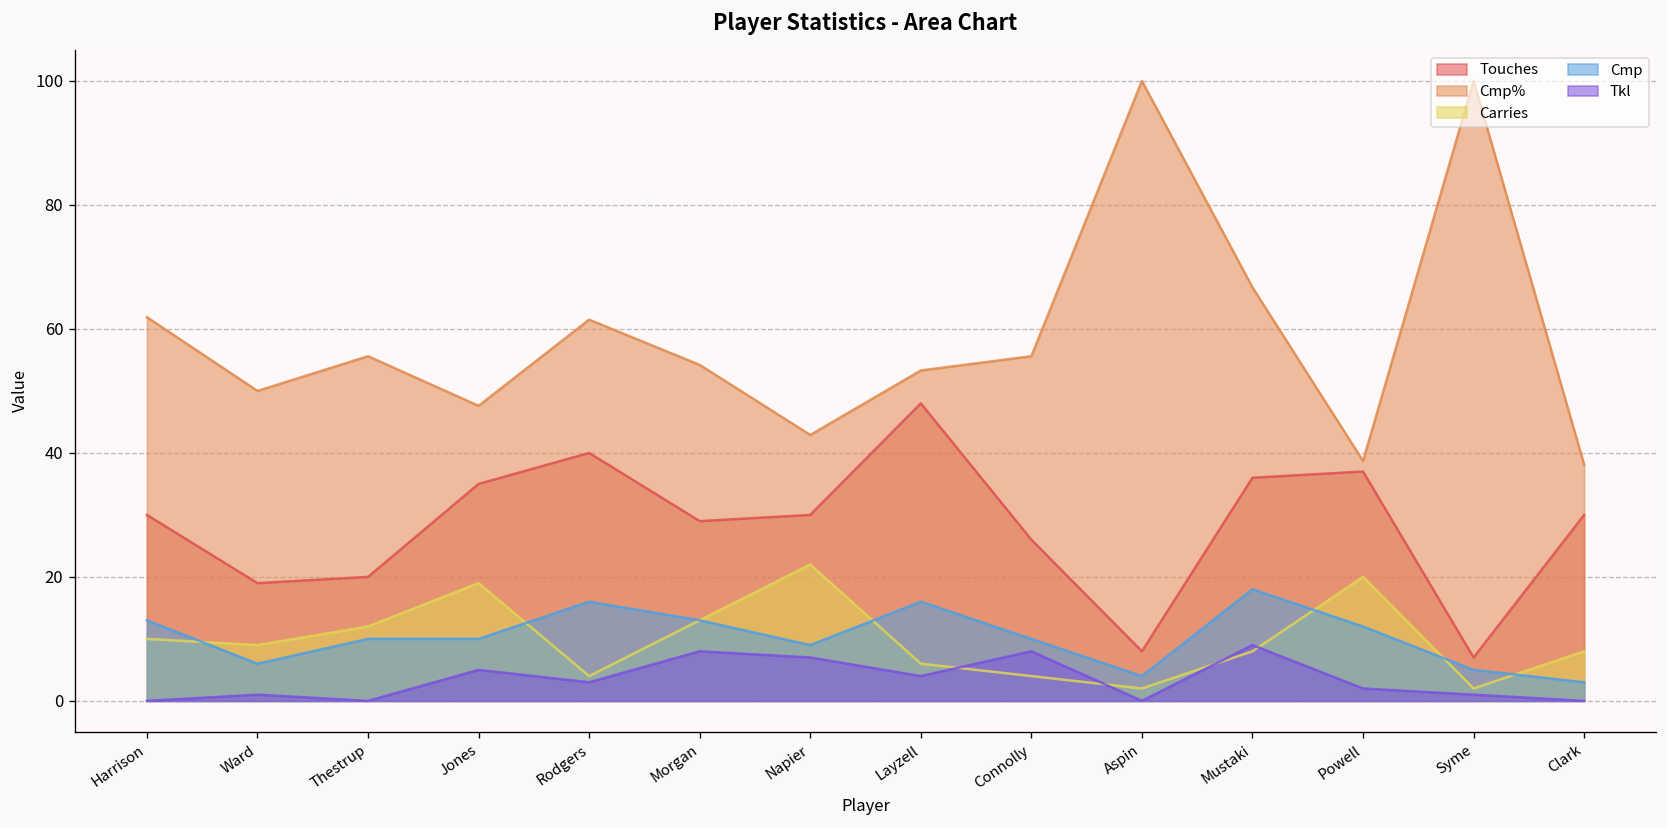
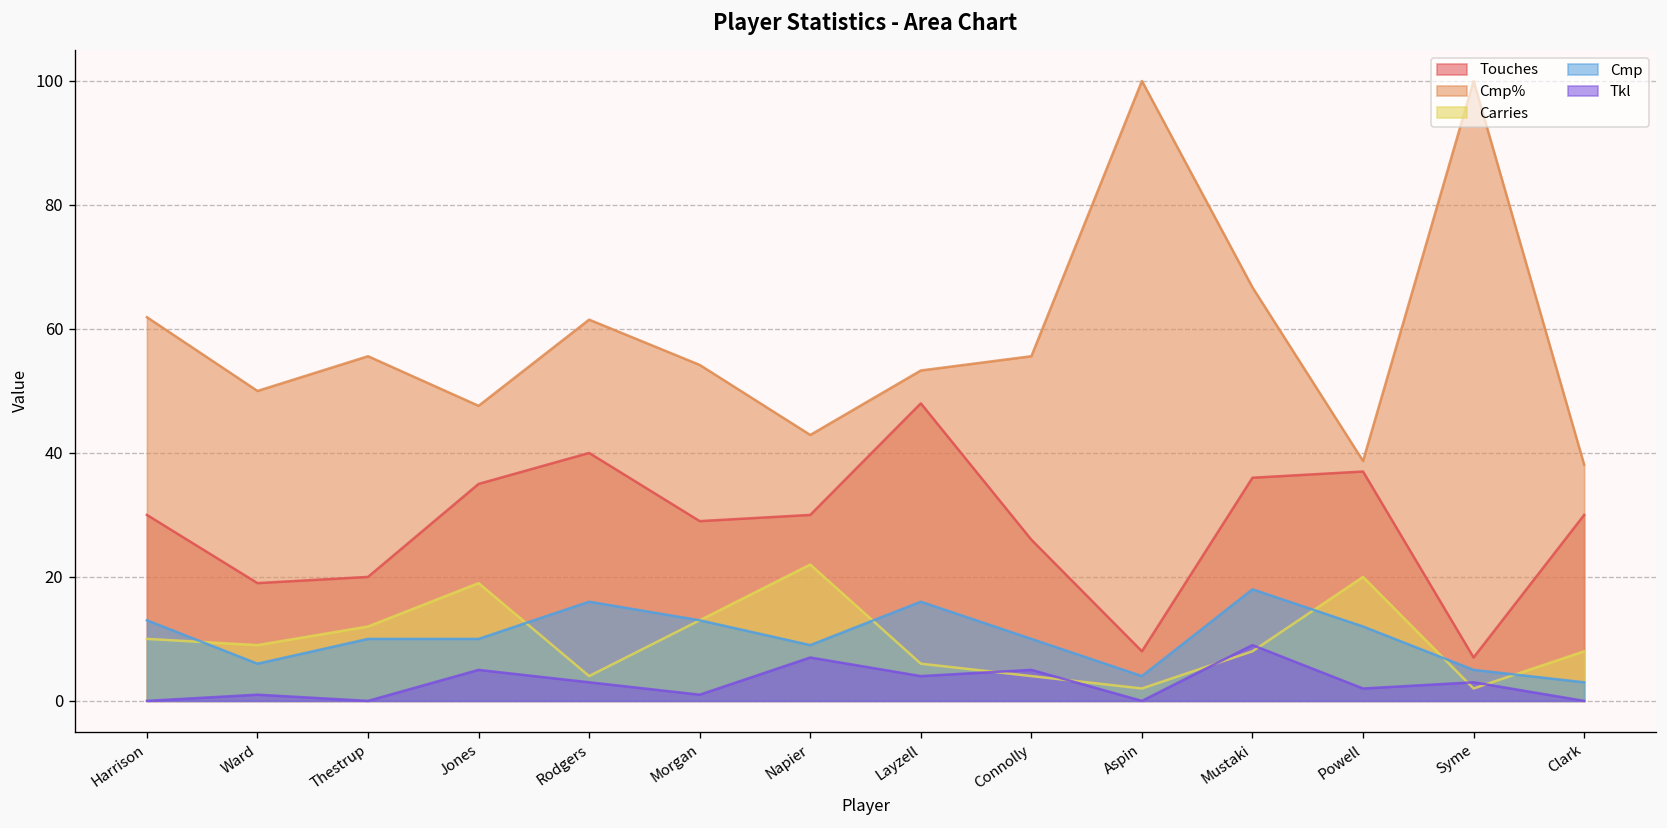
  {
    "Cmp": {
      "Harrison": 13,
      "Ward": 6,
      "Thestrup": 10,
      "Jones": 10,
      "Rodgers": 16,
      "Napier": 9,
      "Layzell": 16,
      "Connolly": 10,
      "Aspin": 4,
      "Mustaki": 18,
      "Powell": 12,
      "Syme": 5,
      "Clark": 3
    },
    "Tkl": {
      "Harrison": 0,
      "Ward": 1,
      "Thestrup": 0,
      "Jones": 5,
      "Rodgers": 3,
-     "Morgan": 8,
+     "Morgan": 1,
      "Napier": 7,
      "Layzell": 4,
-     "Connolly": 8,
+     "Connolly": 5,
      "Aspin": 0,
      "Mustaki": 9,
      "Powell": 2,
-     "Syme": 1,
+     "Syme": 3,
      "Clark": 0
    }
  }
